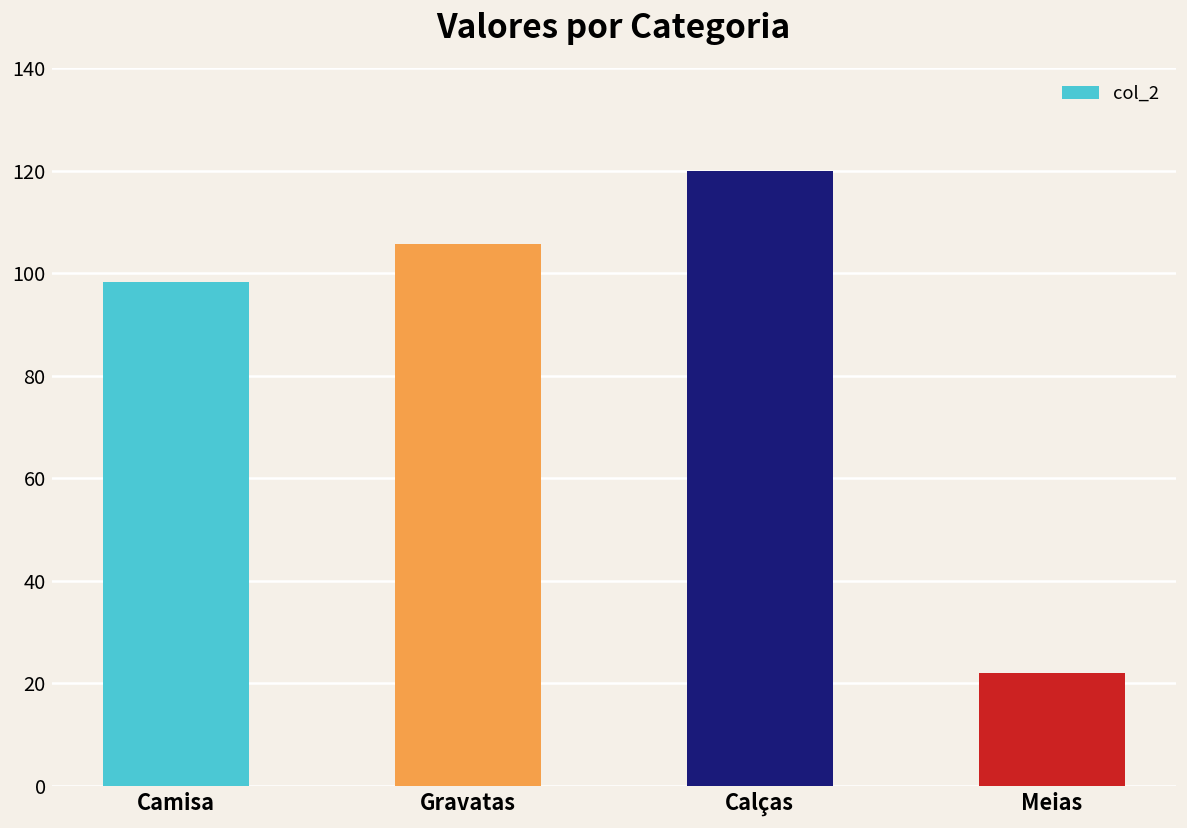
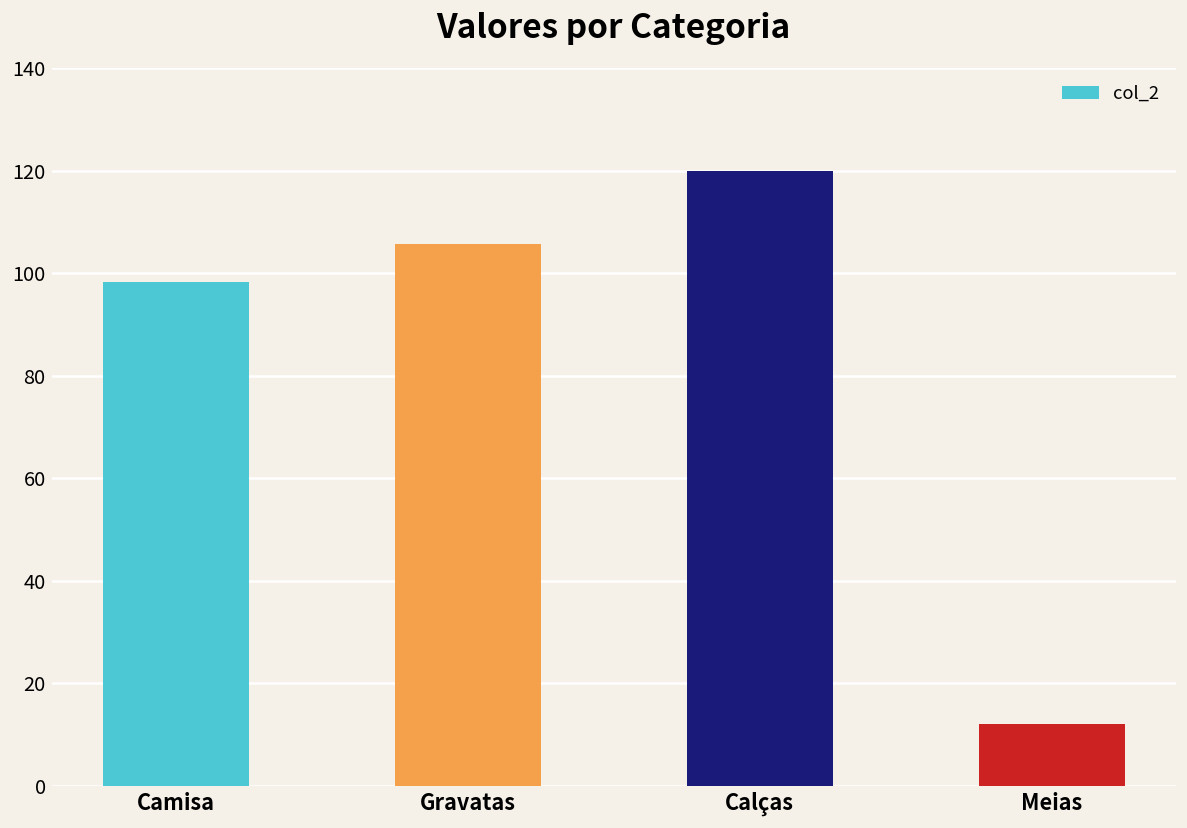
  {
    "Camisa": 98,
    "Gravatas": 106,
    "Calças": 120,
-   "Meias": 22
+   "Meias": 12
  }
